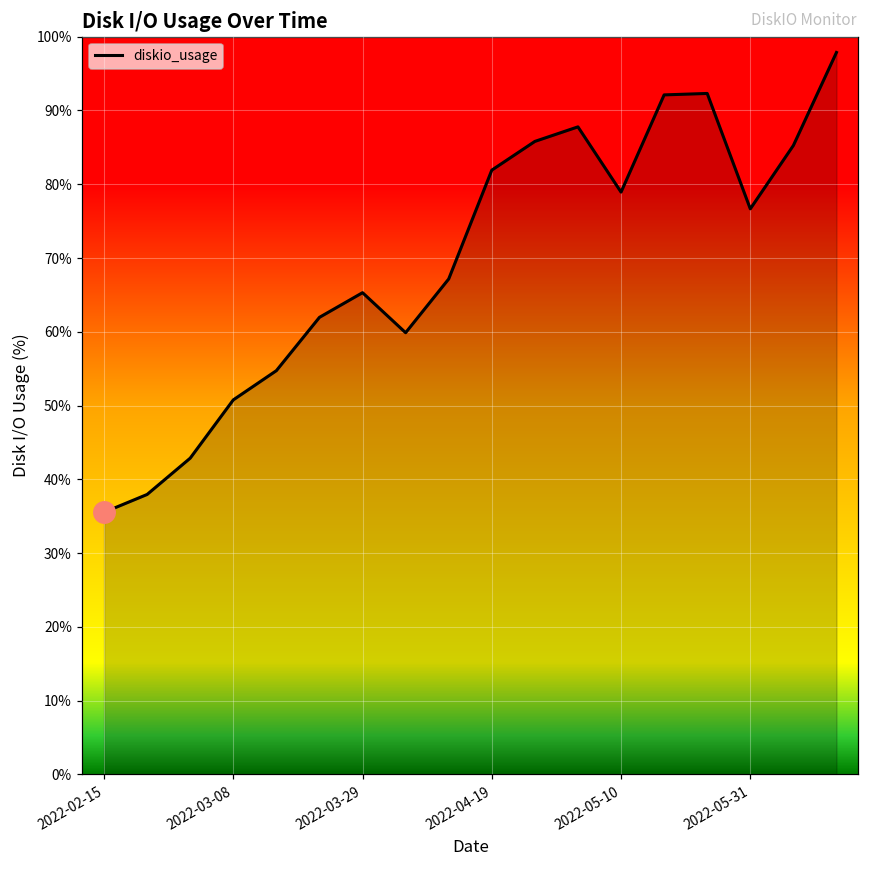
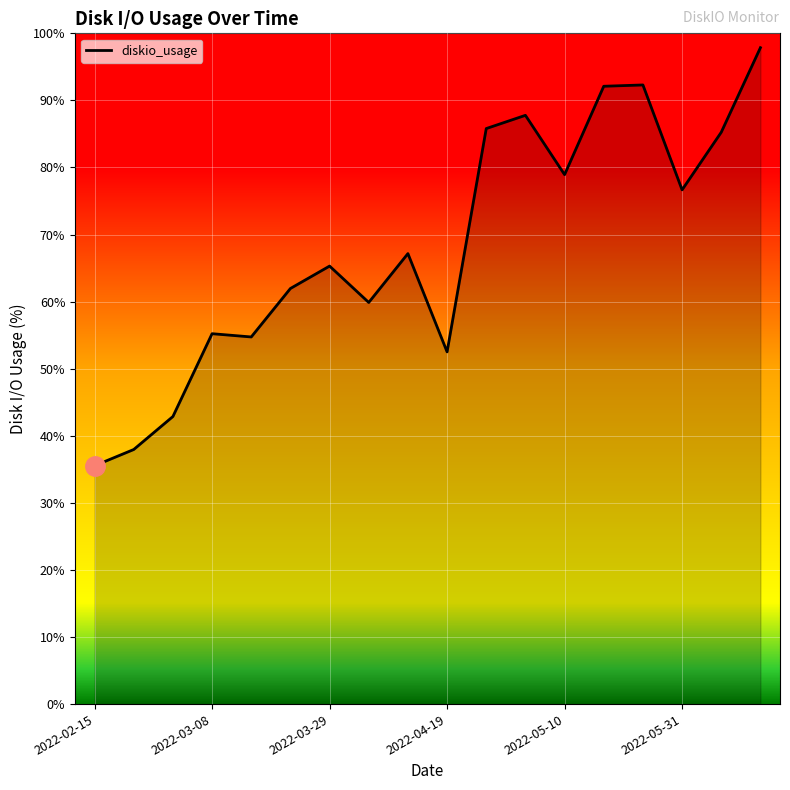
  {
    "diskio_usage": {
-     "2022-03-08": "51%",
+     "2022-03-08": "55%",
      "2022-03-29": "65%",
-     "2022-04-19": "82%",
+     "2022-04-19": "53%",
      "2022-05-10": "79%",
      "2022-05-31": "77%"
    }
  }
